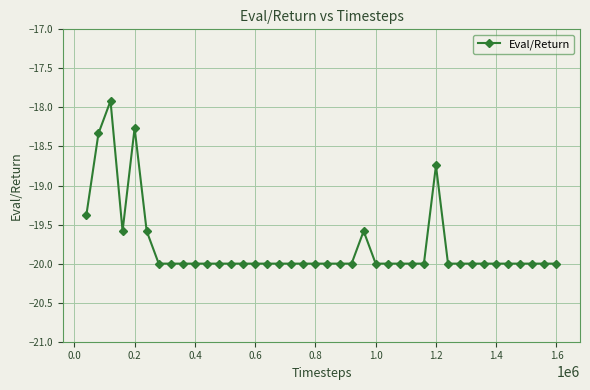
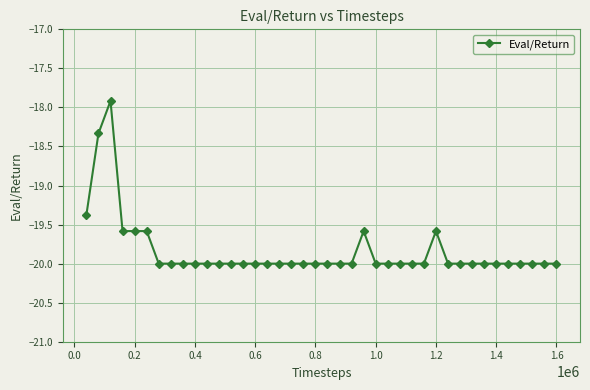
  {
-   "0.2": -18.3,
+   "0.2": -19.6,
    "0.4": -20.0,
    "0.6": -20.0,
    "0.8": -20.0,
    "1.0": -20.0,
-   "1.2": -18.7,
+   "1.2": -19.6,
    "1.4": -20.0,
    "1.6": -20.0
  }
